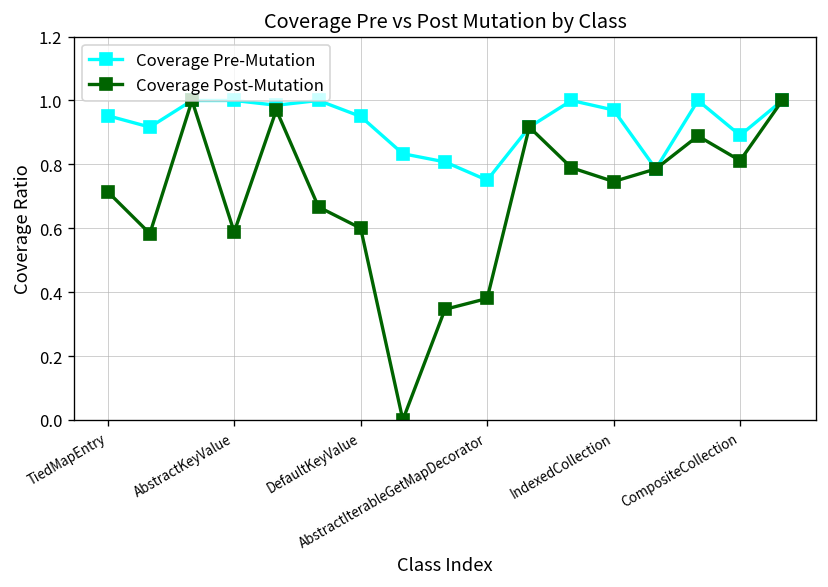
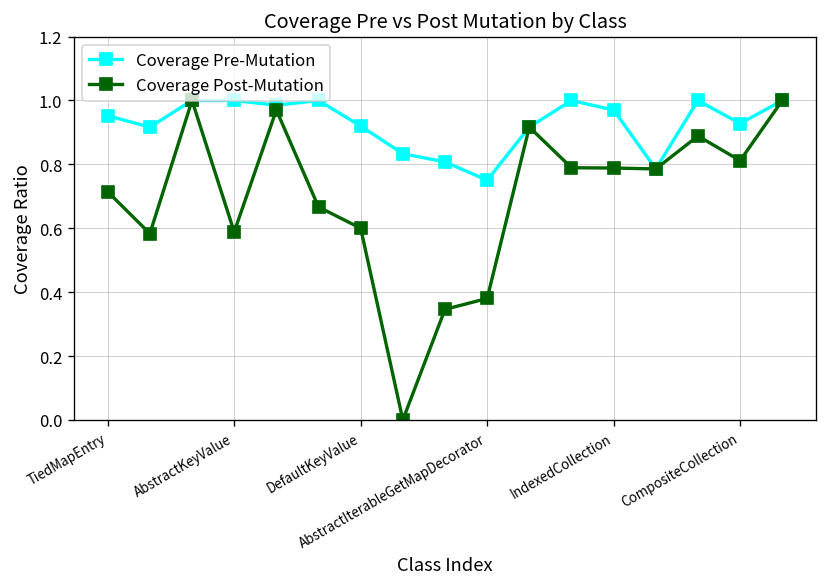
  {
    "Coverage Pre-Mutation": {
      "TiedMapEntry": 0.95,
      "AbstractKeyValue": 1.00,
-     "DefaultKeyValue": 0.95,
+     "DefaultKeyValue": 0.92,
      "AbstractIterableGetMapDecorator": 0.75,
      "IndexedCollection": 0.97,
-     "CompositeCollection": 0.89
+     "CompositeCollection": 0.93
    },
    "Coverage Post-Mutation": {
      "TiedMapEntry": 0.71,
      "AbstractKeyValue": 0.59,
      "DefaultKeyValue": 0.60,
      "AbstractIterableGetMapDecorator": 0.38,
-     "IndexedCollection": 0.75,
+     "IndexedCollection": 0.79,
      "CompositeCollection": 0.81
    }
  }
